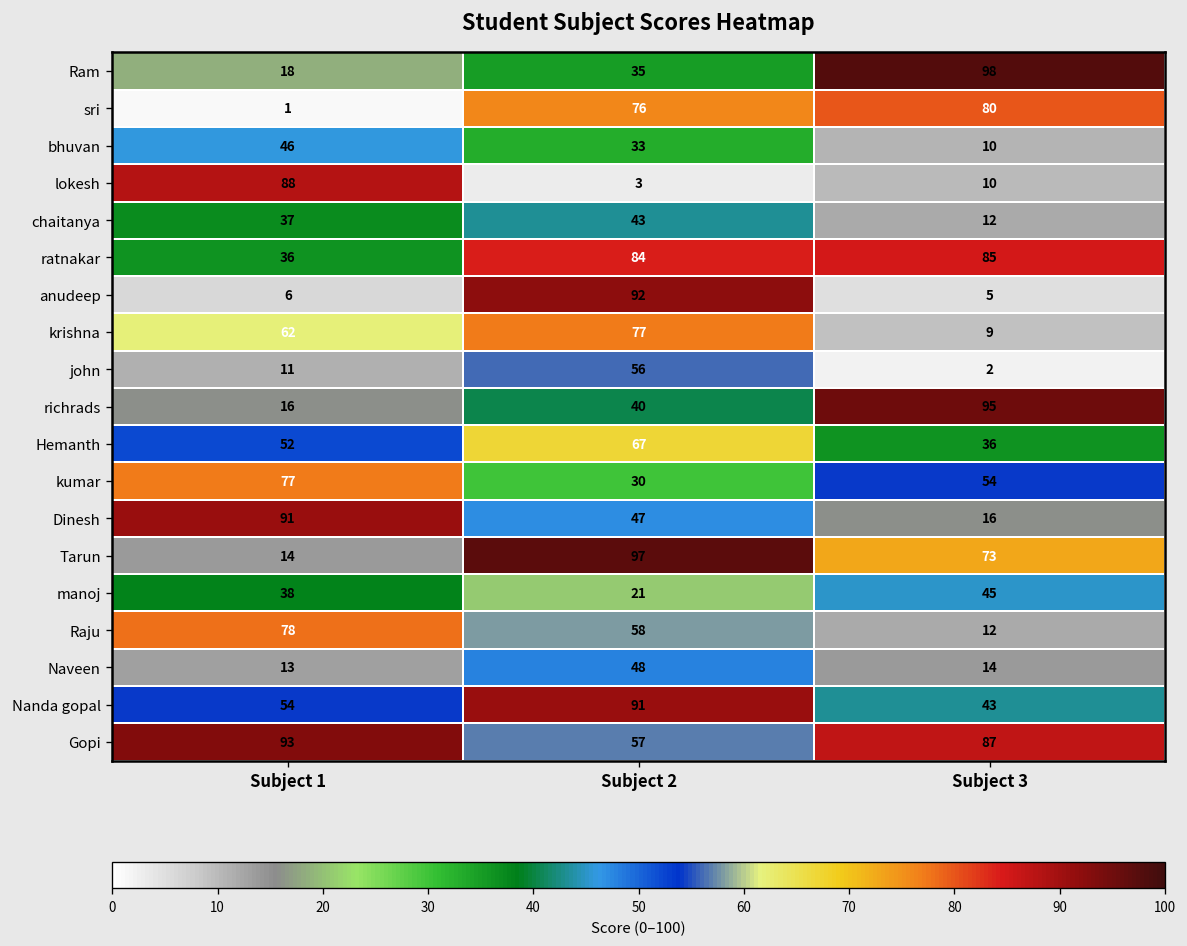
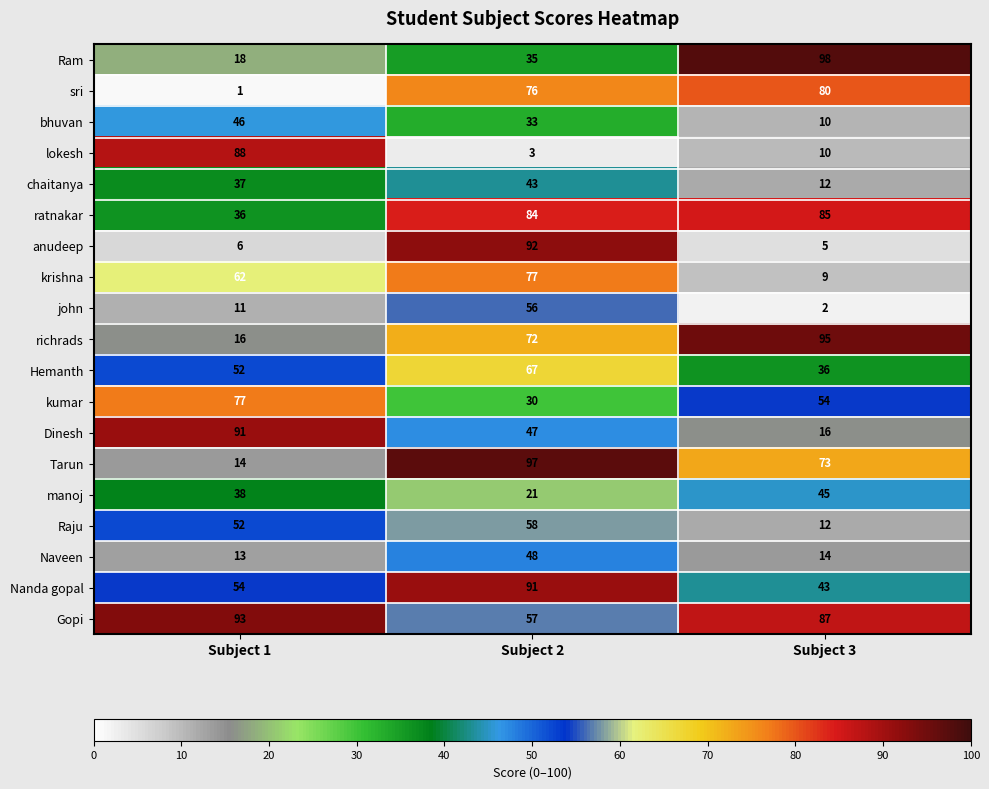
  {
    "Ram": {
      "Subject 1": 18,
      "Subject 2": 35,
      "Subject 3": 98
    },
    "sri": {
      "Subject 1": 1,
      "Subject 2": 76,
      "Subject 3": 80
    },
    "bhuvan": {
      "Subject 1": 46,
      "Subject 2": 33,
      "Subject 3": 10
    },
    "lokesh": {
      "Subject 1": 88,
      "Subject 2": 3,
      "Subject 3": 10
    },
    "chaitanya": {
      "Subject 1": 37,
      "Subject 2": 43,
      "Subject 3": 12
    },
    "ratnakar": {
      "Subject 1": 36,
      "Subject 2": 84,
      "Subject 3": 85
    },
    "anudeep": {
      "Subject 1": 6,
      "Subject 2": 92,
      "Subject 3": 5
    },
    "krishna": {
      "Subject 1": 62,
      "Subject 2": 77,
      "Subject 3": 9
    },
    "john": {
      "Subject 1": 11,
      "Subject 2": 56,
      "Subject 3": 2
    },
    "richrads": {
      "Subject 1": 16,
-     "Subject 2": 40,
+     "Subject 2": 72,
      "Subject 3": 95
    },
    "Hemanth": {
      "Subject 1": 52,
      "Subject 2": 67,
      "Subject 3": 36
    },
    "kumar": {
      "Subject 1": 77,
      "Subject 2": 30,
      "Subject 3": 54
    },
    "Dinesh": {
      "Subject 1": 91,
      "Subject 2": 47,
      "Subject 3": 16
    },
    "Tarun": {
      "Subject 1": 14,
      "Subject 2": 97,
      "Subject 3": 73
    },
    "manoj": {
      "Subject 1": 38,
      "Subject 2": 21,
      "Subject 3": 45
    },
    "Raju": {
-     "Subject 1": 78,
+     "Subject 1": 52,
      "Subject 2": 58,
      "Subject 3": 12
    },
    "Naveen": {
      "Subject 1": 13,
      "Subject 2": 48,
      "Subject 3": 14
    },
    "Nanda gopal": {
      "Subject 1": 54,
      "Subject 2": 91,
      "Subject 3": 43
    },
    "Gopi": {
      "Subject 1": 93,
      "Subject 2": 57,
      "Subject 3": 87
    }
  }
